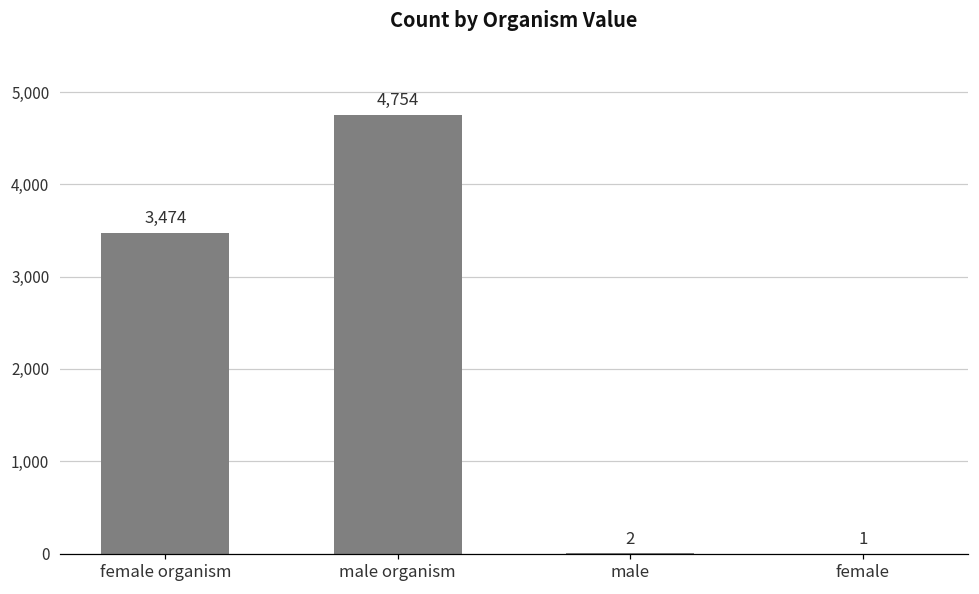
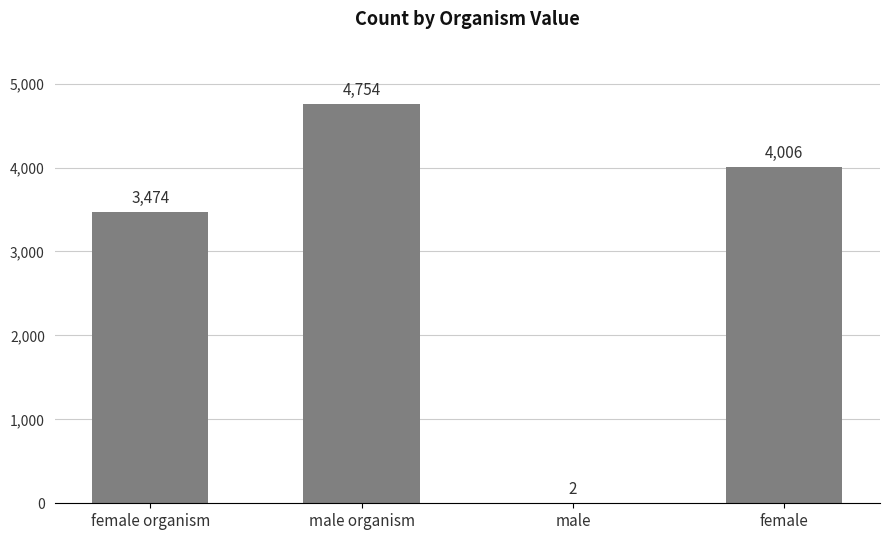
  {
    "female organism": "3,474",
    "male organism": "4,754",
    "male": "2",
-   "female": "1"
+   "female": "4,006"
  }
